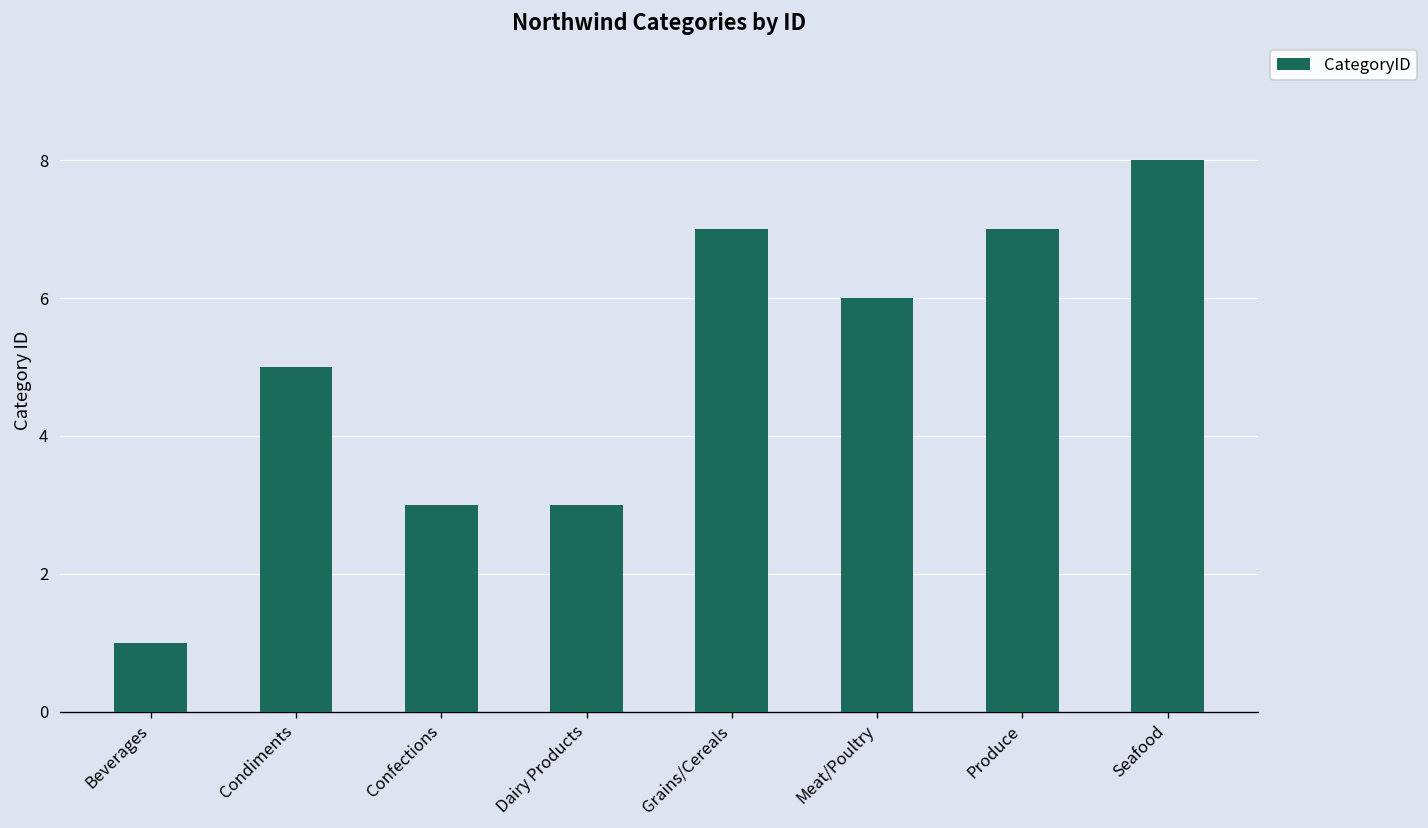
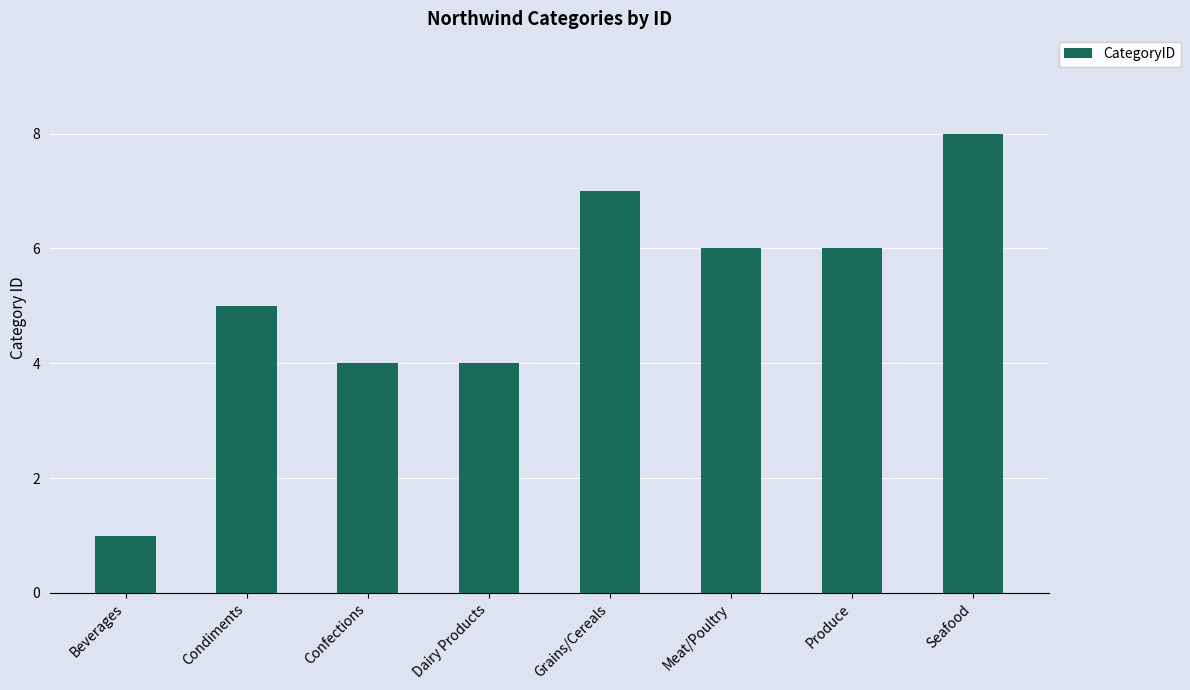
  {
    "Beverages": 1,
    "Condiments": 5,
-   "Confections": 3,
-   "Dairy Products": 3,
+   "Confections": 4,
+   "Dairy Products": 4,
    "Grains/Cereals": 7,
    "Meat/Poultry": 6,
-   "Produce": 7,
+   "Produce": 6,
    "Seafood": 8
  }
